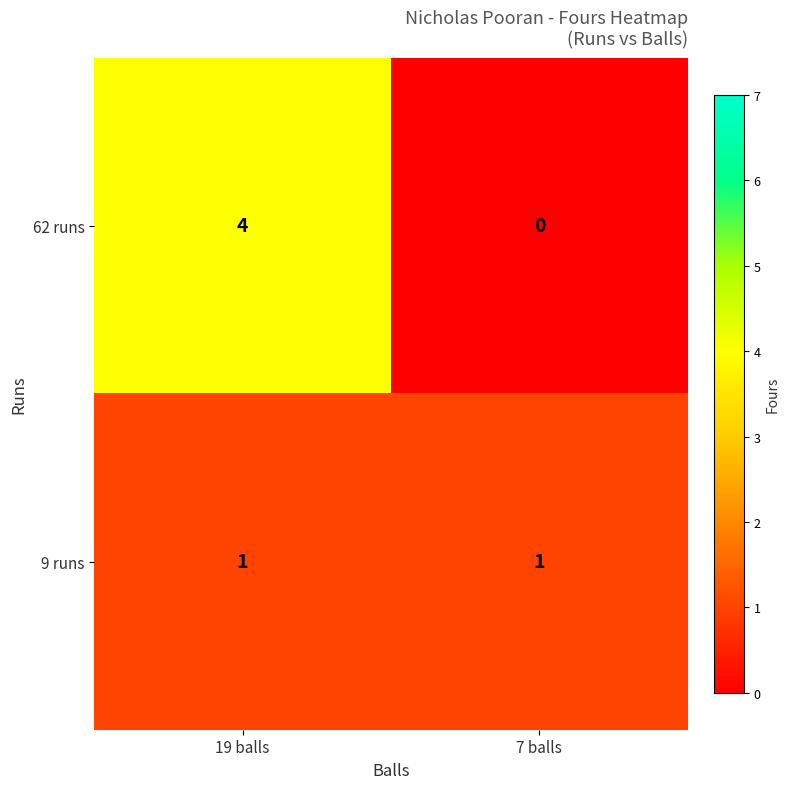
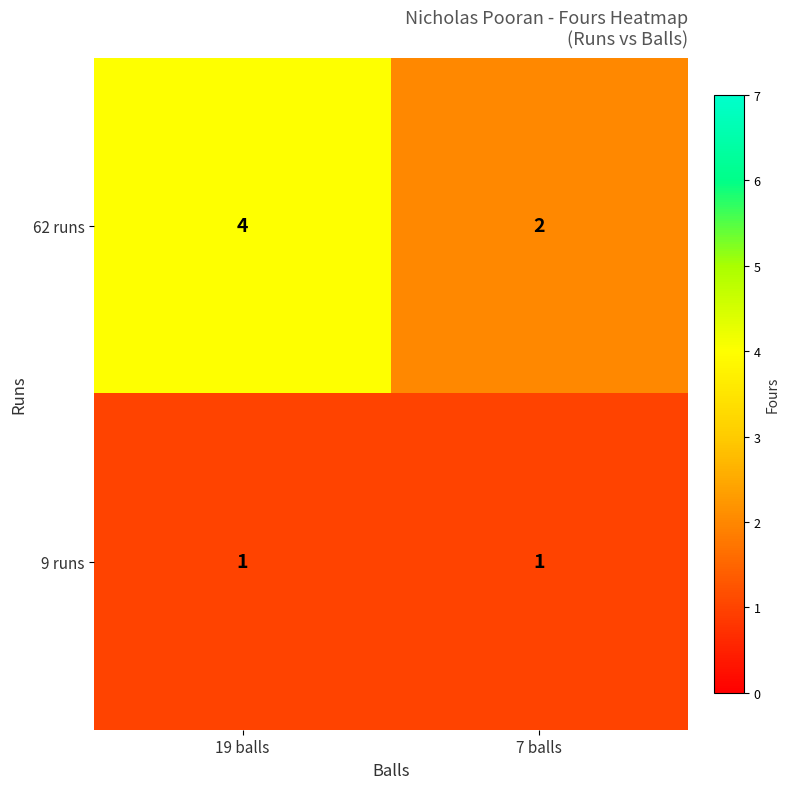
  {
    "62 runs": {
      "19 balls": 4,
-     "7 balls": 0
+     "7 balls": 2
    },
    "9 runs": {
      "19 balls": 1,
      "7 balls": 1
    }
  }
